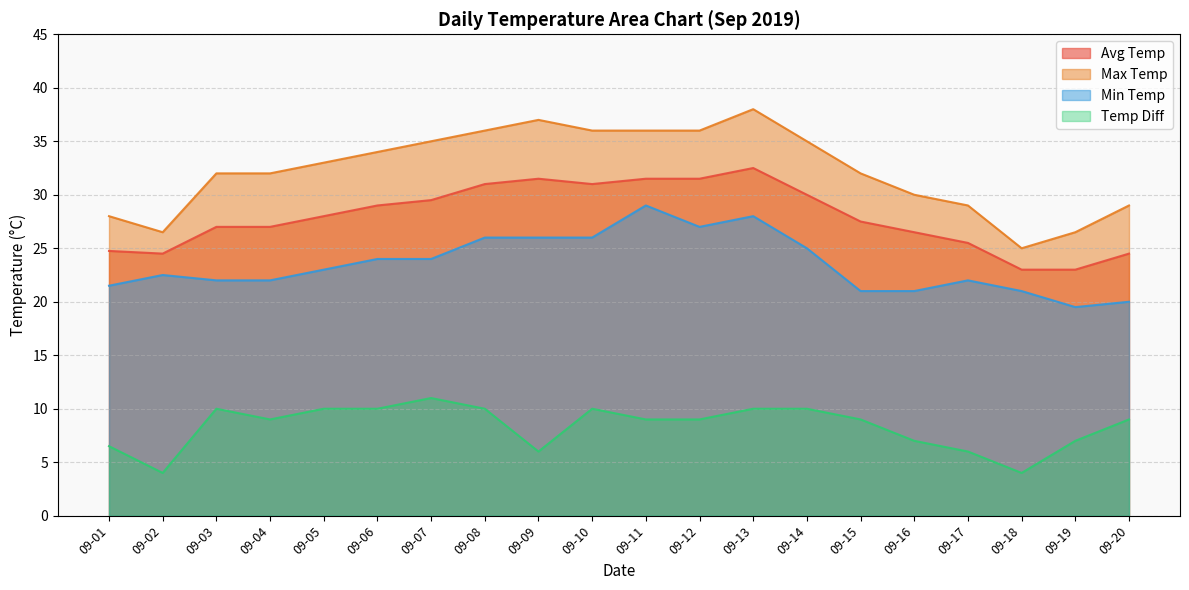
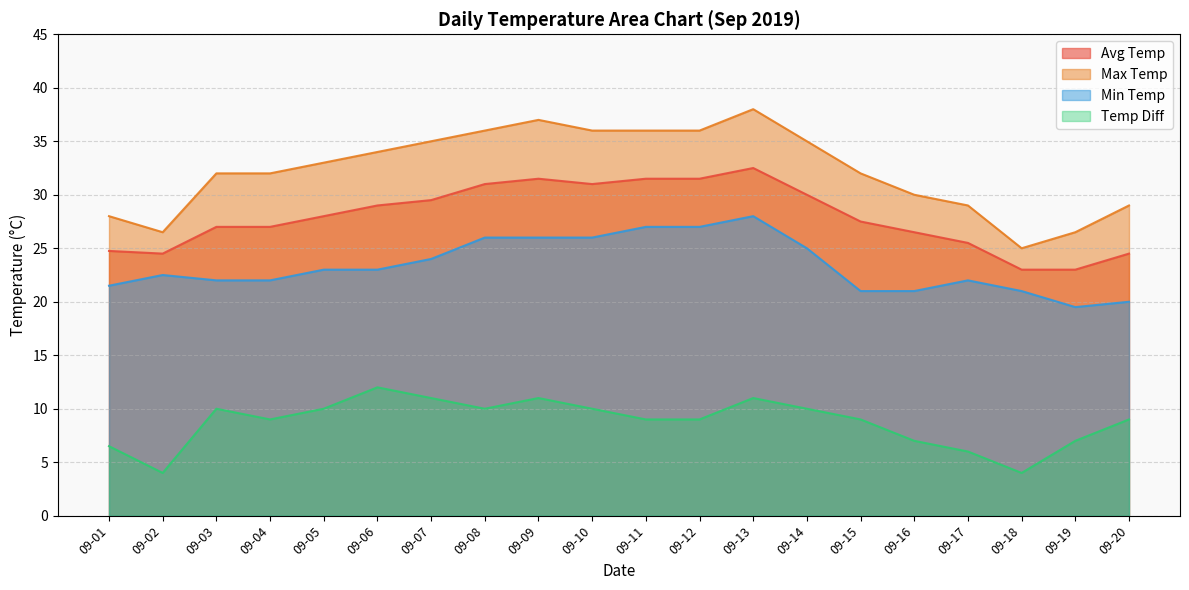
  {
    "Min Temp": {
      "09-01": 21.5,
      "09-02": 22.5,
      "09-03": 22,
      "09-04": 22,
      "09-05": 23,
-     "09-06": 24,
+     "09-06": 23,
      "09-07": 24,
      "09-08": 26,
      "09-09": 26,
      "09-10": 26,
-     "09-11": 29,
+     "09-11": 27,
      "09-12": 27,
      "09-13": 28,
      "09-14": 25,
      "09-15": 21,
      "09-16": 21,
      "09-17": 22,
      "09-18": 21,
      "09-19": 19.5,
      "09-20": 20
    },
    "Temp Diff": {
      "09-01": 6.5,
      "09-02": 4,
      "09-03": 10,
      "09-04": 9,
      "09-05": 10,
-     "09-06": 10,
+     "09-06": 12,
      "09-07": 11,
      "09-08": 10,
-     "09-09": 6,
+     "09-09": 11,
      "09-10": 10,
      "09-11": 9,
      "09-12": 9,
-     "09-13": 10,
+     "09-13": 11,
      "09-14": 10,
      "09-15": 9,
      "09-16": 7,
      "09-17": 6,
      "09-18": 4,
      "09-19": 7,
      "09-20": 9
    }
  }
